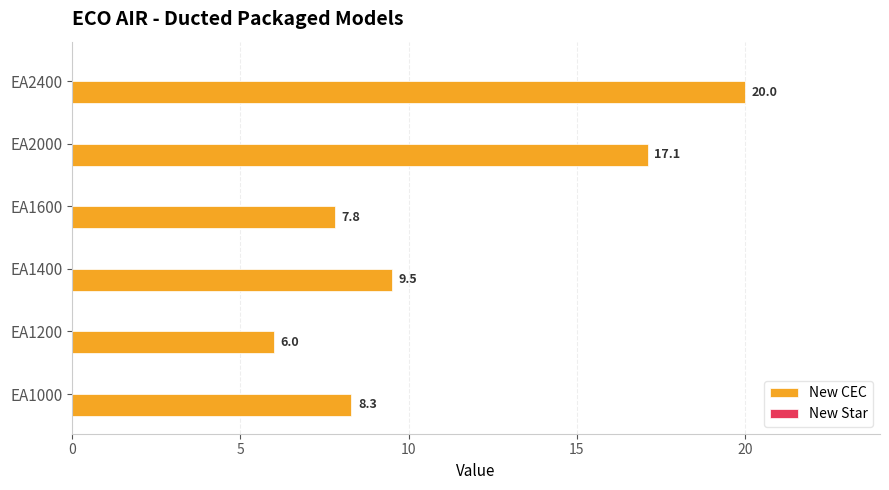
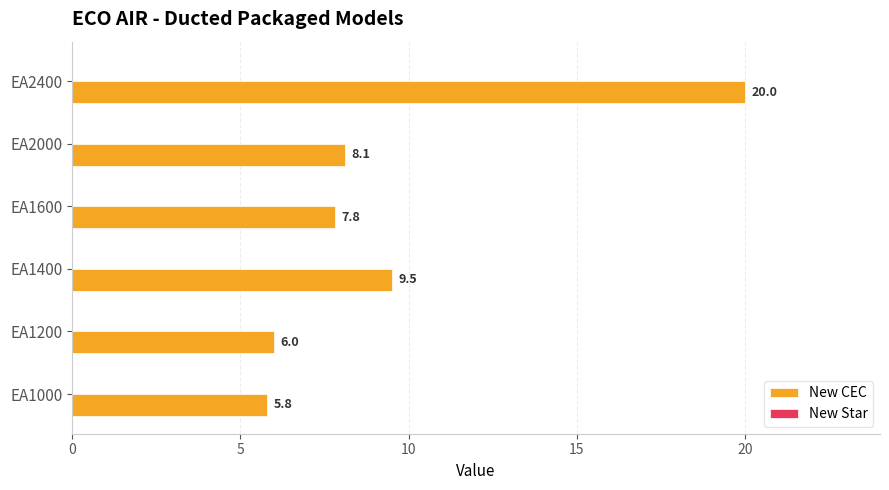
  {
    "New CEC": {
      "EA2400": 20.0,
-     "EA2000": 17.1,
+     "EA2000": 8.1,
      "EA1600": 7.8,
      "EA1400": 9.5,
      "EA1200": 6.0,
-     "EA1000": 8.3
+     "EA1000": 5.8
    },
    "New Star": {
      "EA2400": 0.0,
      "EA2000": 0.0,
      "EA1600": 0.0,
      "EA1400": 0.0,
      "EA1200": 0.0,
      "EA1000": 0.0
    }
  }
